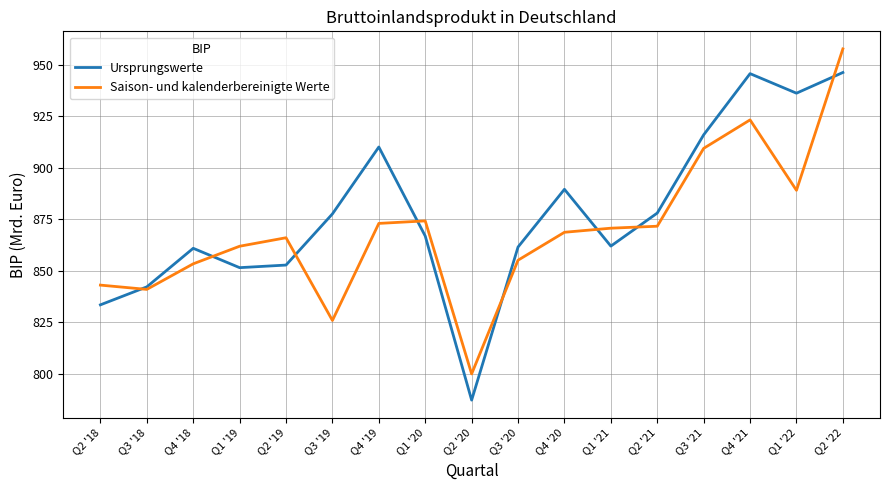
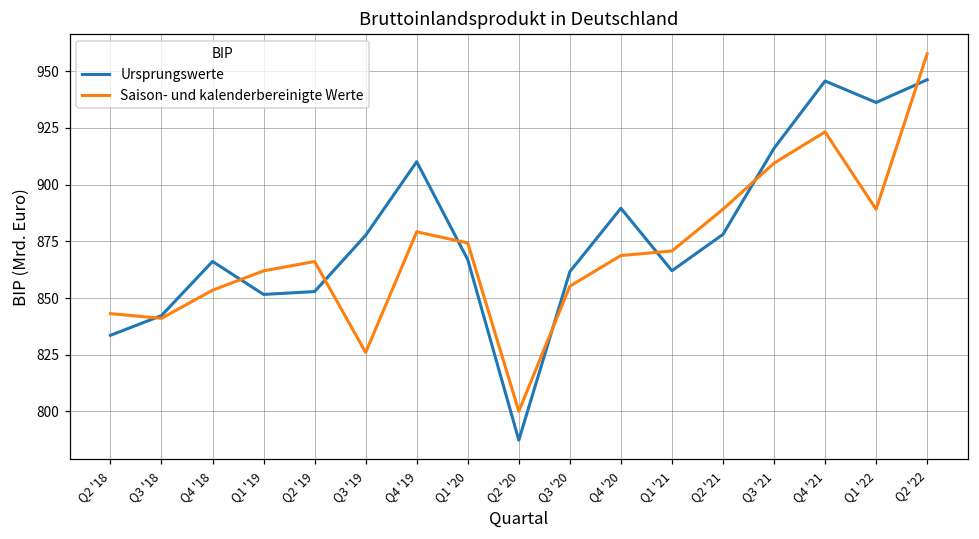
  {
    "Ursprungswerte": {
      "Q2 '18": 834,
-     "Q4 '18": 861,
+     "Q4 '18": 866,
      "Q1 '19": 852,
      "Q2 '19": 853,
      "Q3 '19": 878,
      "Q4 '19": 910,
      "Q1 '20": 867,
      "Q2 '20": 787,
      "Q3 '20": 862,
      "Q4 '20": 890,
      "Q1 '21": 862,
      "Q2 '21": 878,
      "Q3 '21": 916,
      "Q4 '21": 946,
      "Q1 '22": 936,
      "Q2 '22": 946
    },
    "Saison- und kalenderbereinigte Werte": {
      "Q2 '18": 843,
      "Q4 '18": 853,
      "Q1 '19": 862,
      "Q2 '19": 866,
      "Q3 '19": 826,
-     "Q4 '19": 873,
+     "Q4 '19": 879,
      "Q1 '20": 874,
      "Q2 '20": 800,
      "Q3 '20": 855,
      "Q4 '20": 869,
      "Q1 '21": 871,
-     "Q2 '21": 872,
+     "Q2 '21": 889,
      "Q3 '21": 909,
      "Q4 '21": 923,
      "Q1 '22": 889,
      "Q2 '22": 958
    }
  }
